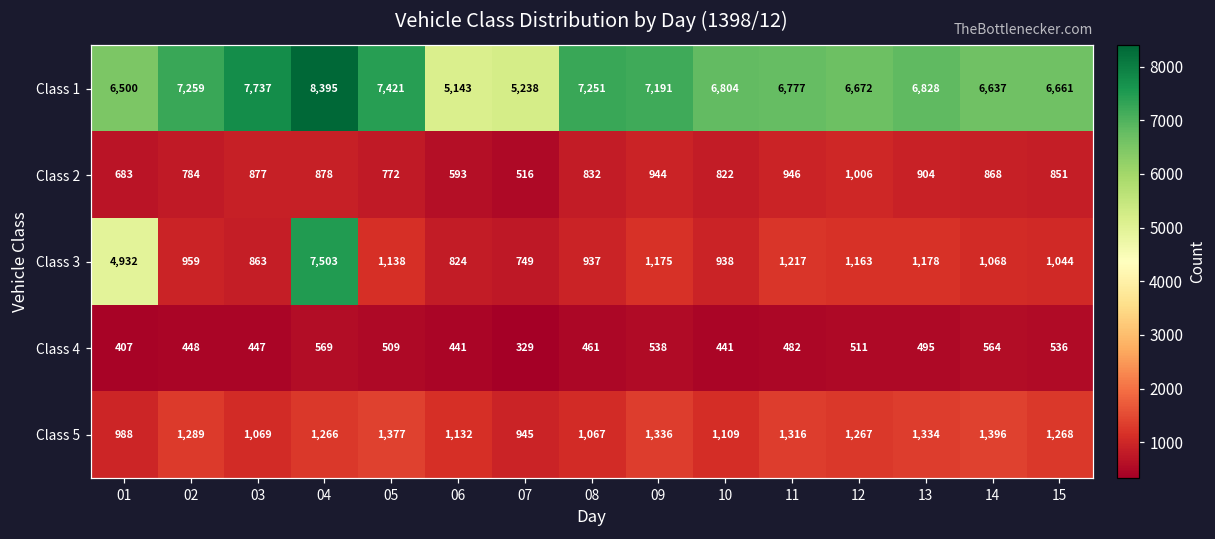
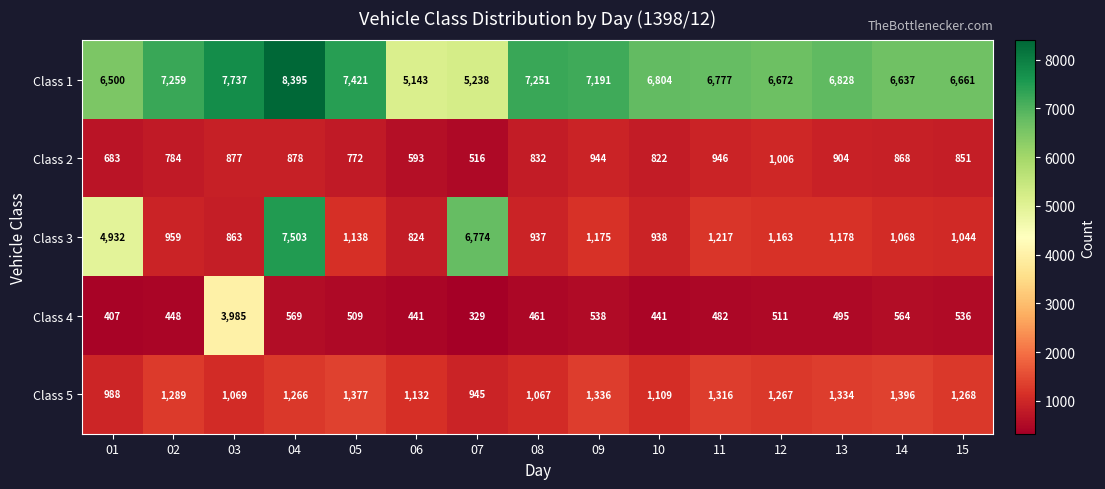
  {
    "Class 1": {
      "01": "6,500",
      "02": "7,259",
      "03": "7,737",
      "04": "8,395",
      "05": "7,421",
      "06": "5,143",
      "07": "5,238",
      "08": "7,251",
      "09": "7,191",
      "10": "6,804",
      "11": "6,777",
      "12": "6,672",
      "13": "6,828",
      "14": "6,637",
      "15": "6,661"
    },
    "Class 2": {
      "01": "683",
      "02": "784",
      "03": "877",
      "04": "878",
      "05": "772",
      "06": "593",
      "07": "516",
      "08": "832",
      "09": "944",
      "10": "822",
      "11": "946",
      "12": "1,006",
      "13": "904",
      "14": "868",
      "15": "851"
    },
    "Class 3": {
      "01": "4,932",
      "02": "959",
      "03": "863",
      "04": "7,503",
      "05": "1,138",
      "06": "824",
-     "07": "749",
+     "07": "6,774",
      "08": "937",
      "09": "1,175",
      "10": "938",
      "11": "1,217",
      "12": "1,163",
      "13": "1,178",
      "14": "1,068",
      "15": "1,044"
    },
    "Class 4": {
      "01": "407",
      "02": "448",
-     "03": "447",
+     "03": "3,985",
      "04": "569",
      "05": "509",
      "06": "441",
      "07": "329",
      "08": "461",
      "09": "538",
      "10": "441",
      "11": "482",
      "12": "511",
      "13": "495",
      "14": "564",
      "15": "536"
    },
    "Class 5": {
      "01": "988",
      "02": "1,289",
      "03": "1,069",
      "04": "1,266",
      "05": "1,377",
      "06": "1,132",
      "07": "945",
      "08": "1,067",
      "09": "1,336",
      "10": "1,109",
      "11": "1,316",
      "12": "1,267",
      "13": "1,334",
      "14": "1,396",
      "15": "1,268"
    }
  }
